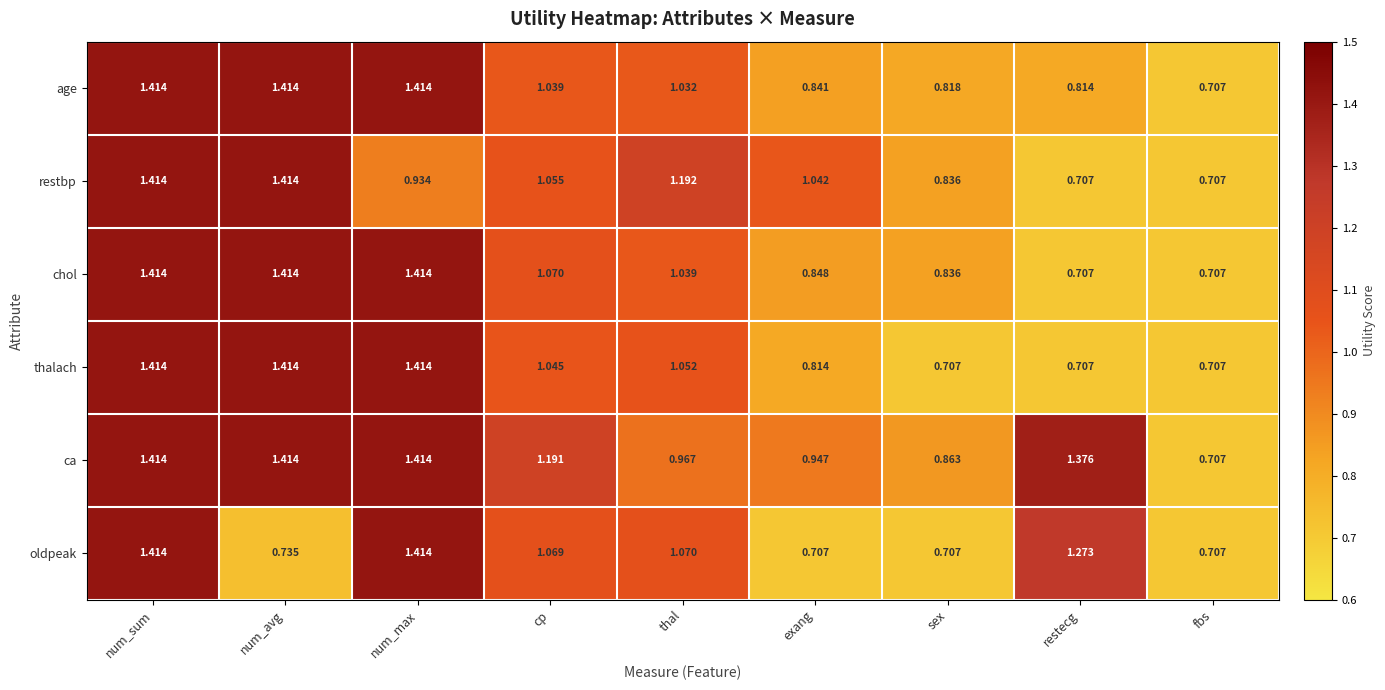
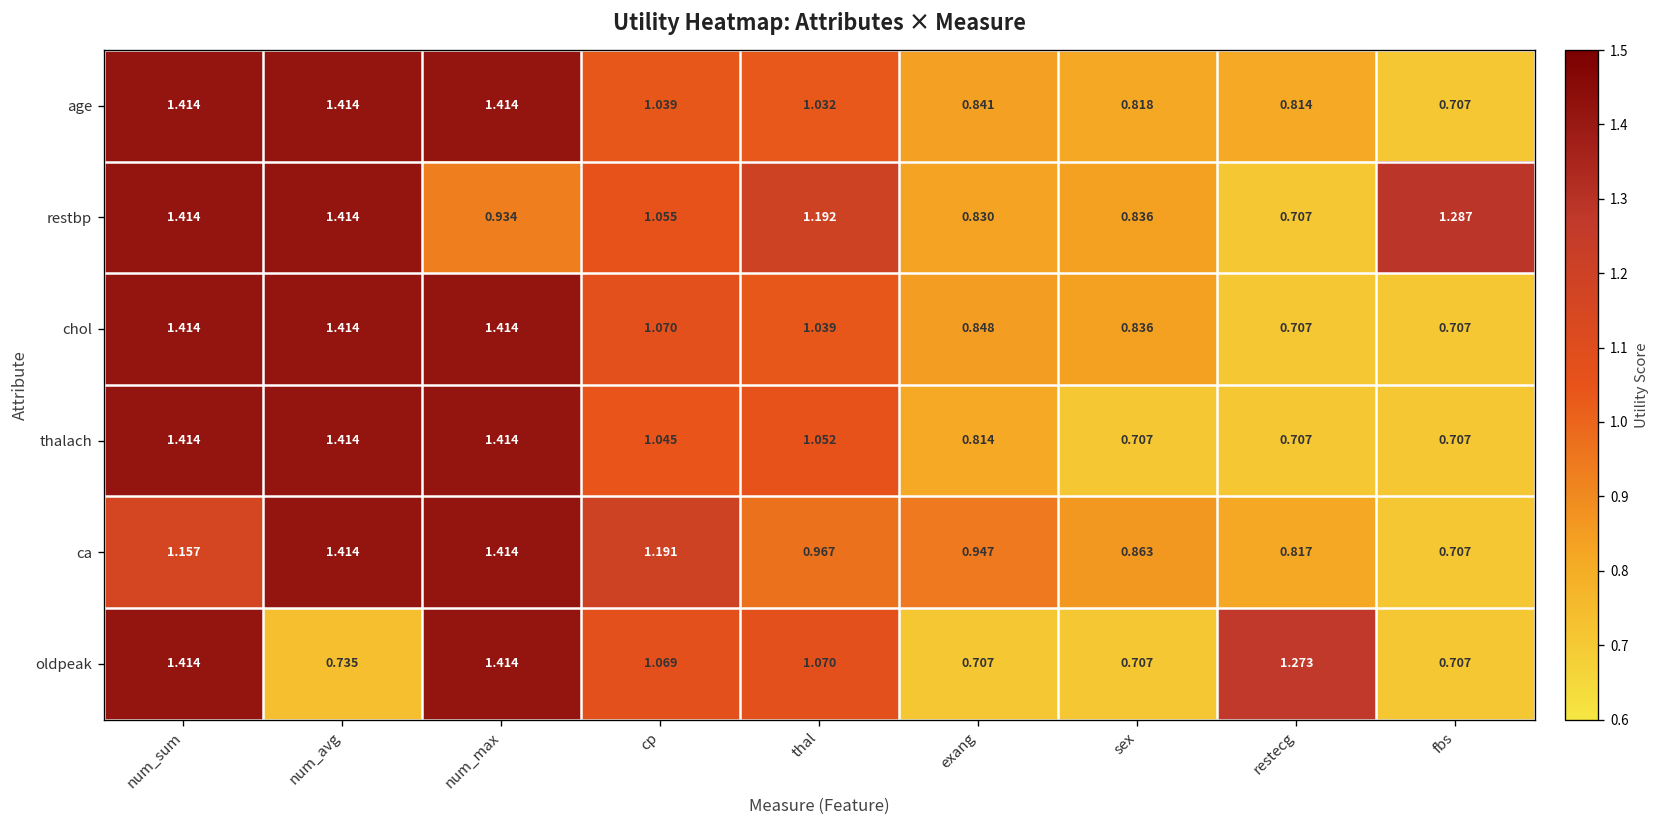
  {
    "age": {
      "num_sum": 1.414,
      "num_avg": 1.414,
      "num_max": 1.414,
      "cp": 1.039,
      "thal": 1.032,
      "exang": 0.841,
      "sex": 0.818,
      "restecg": 0.814,
      "fbs": 0.707
    },
    "restbp": {
      "num_sum": 1.414,
      "num_avg": 1.414,
      "num_max": 0.934,
      "cp": 1.055,
      "thal": 1.192,
-     "exang": 1.042,
+     "exang": 0.830,
      "sex": 0.836,
      "restecg": 0.707,
-     "fbs": 0.707
+     "fbs": 1.287
    },
    "chol": {
      "num_sum": 1.414,
      "num_avg": 1.414,
      "num_max": 1.414,
      "cp": 1.070,
      "thal": 1.039,
      "exang": 0.848,
      "sex": 0.836,
      "restecg": 0.707,
      "fbs": 0.707
    },
    "thalach": {
      "num_sum": 1.414,
      "num_avg": 1.414,
      "num_max": 1.414,
      "cp": 1.045,
      "thal": 1.052,
      "exang": 0.814,
      "sex": 0.707,
      "restecg": 0.707,
      "fbs": 0.707
    },
    "ca": {
-     "num_sum": 1.414,
+     "num_sum": 1.157,
      "num_avg": 1.414,
      "num_max": 1.414,
      "cp": 1.191,
      "thal": 0.967,
      "exang": 0.947,
      "sex": 0.863,
-     "restecg": 1.376,
+     "restecg": 0.817,
      "fbs": 0.707
    },
    "oldpeak": {
      "num_sum": 1.414,
      "num_avg": 0.735,
      "num_max": 1.414,
      "cp": 1.069,
      "thal": 1.070,
      "exang": 0.707,
      "sex": 0.707,
      "restecg": 1.273,
      "fbs": 0.707
    }
  }
